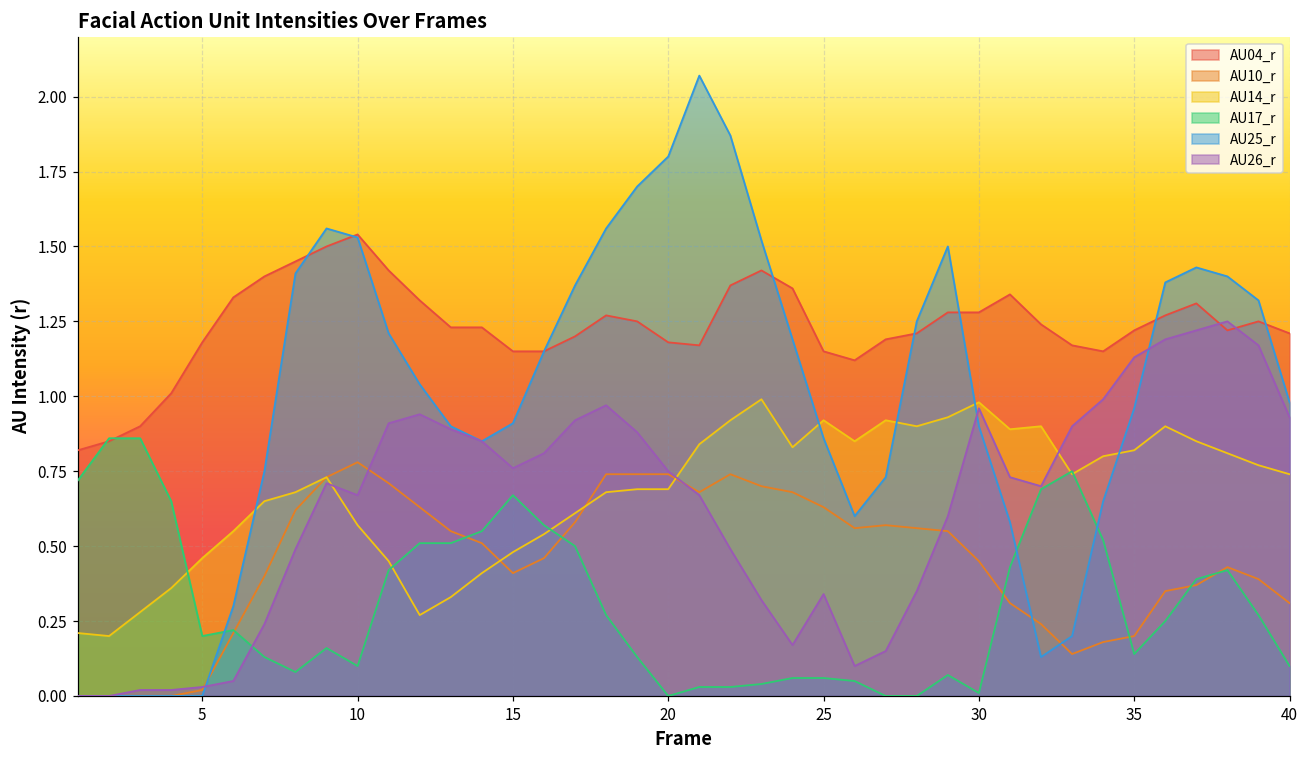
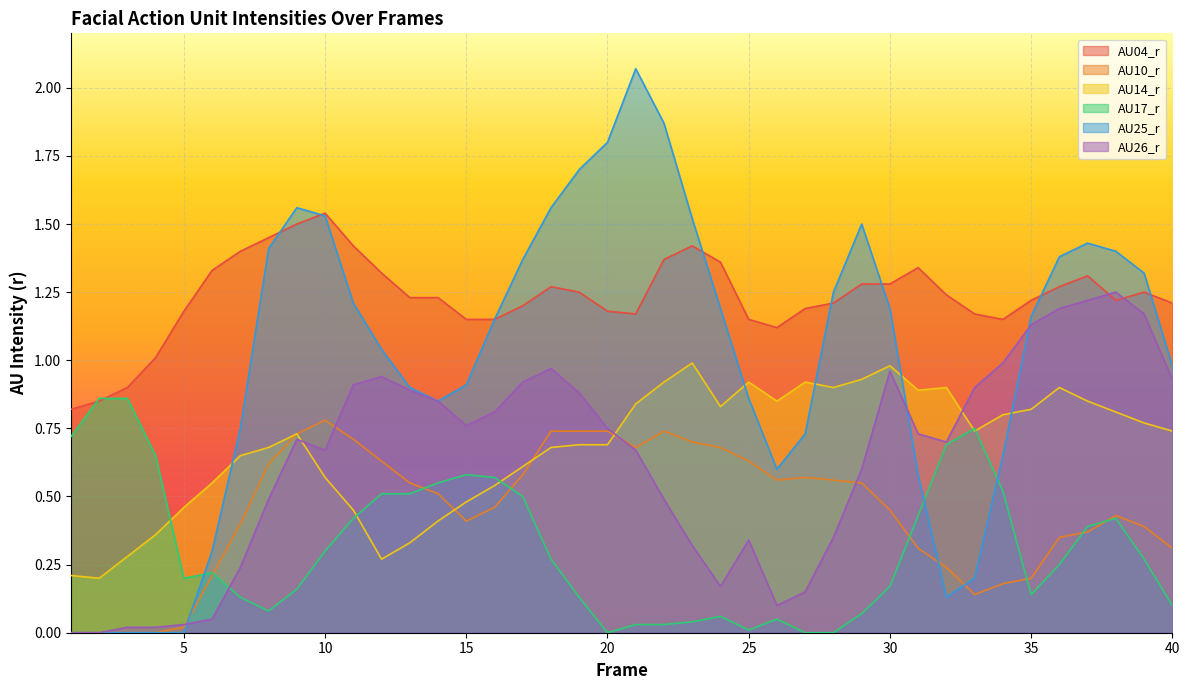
  {
    "AU17_r": {
      "5": 0.20,
-     "10": 0.1,
-     "15": 0.67,
+     "10": 0.3,
+     "15": 0.58,
      "20": 0.00,
-     "25": 0.06,
-     "30": 0.01,
+     "25": 0.01,
+     "30": 0.17,
      "35": 0.14,
      "40": 0.10
    },
    "AU25_r": {
      "5": 0.00,
      "10": 1.53,
      "15": 0.91,
      "20": 1.80,
      "25": 0.86,
-     "30": 0.90,
-     "35": 0.96,
+     "30": 1.19,
+     "35": 1.16,
      "40": 0.98
    },
    "AU26_r": {
      "5": 0.03,
      "10": 0.67,
      "15": 0.76,
      "20": 0.75,
      "25": 0.34,
      "30": 0.96,
      "35": 1.13,
      "40": 0.93
    }
  }
